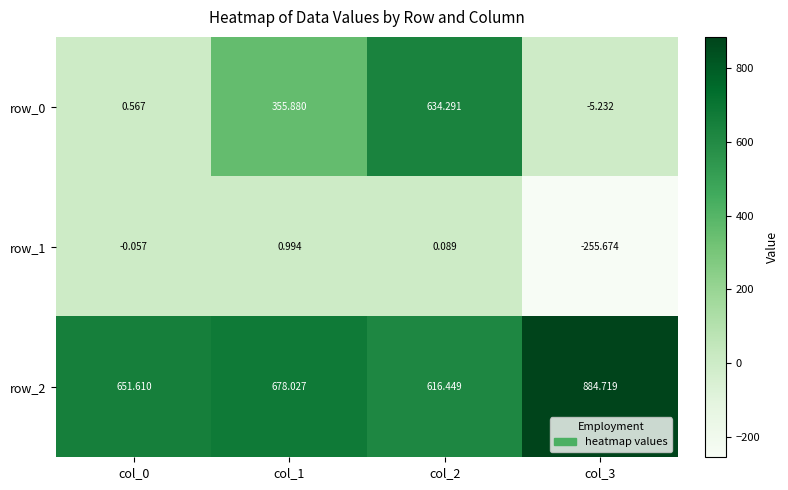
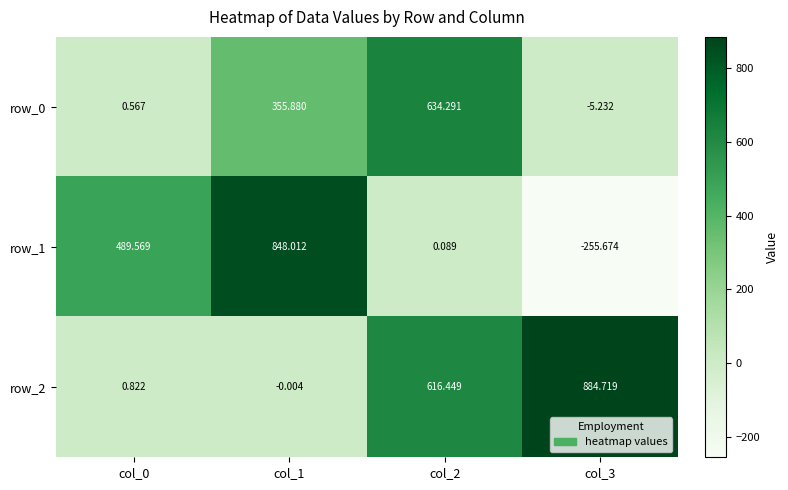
  {
    "row_0": {
      "col_0": 0.567,
      "col_1": 355.880,
      "col_2": 634.291,
      "col_3": -5.232
    },
    "row_1": {
-     "col_0": -0.057,
-     "col_1": 0.994,
+     "col_0": 489.569,
+     "col_1": 848.012,
      "col_2": 0.089,
      "col_3": -255.674
    },
    "row_2": {
-     "col_0": 651.610,
-     "col_1": 678.027,
+     "col_0": 0.822,
+     "col_1": -0.004,
      "col_2": 616.449,
      "col_3": 884.719
    }
  }
